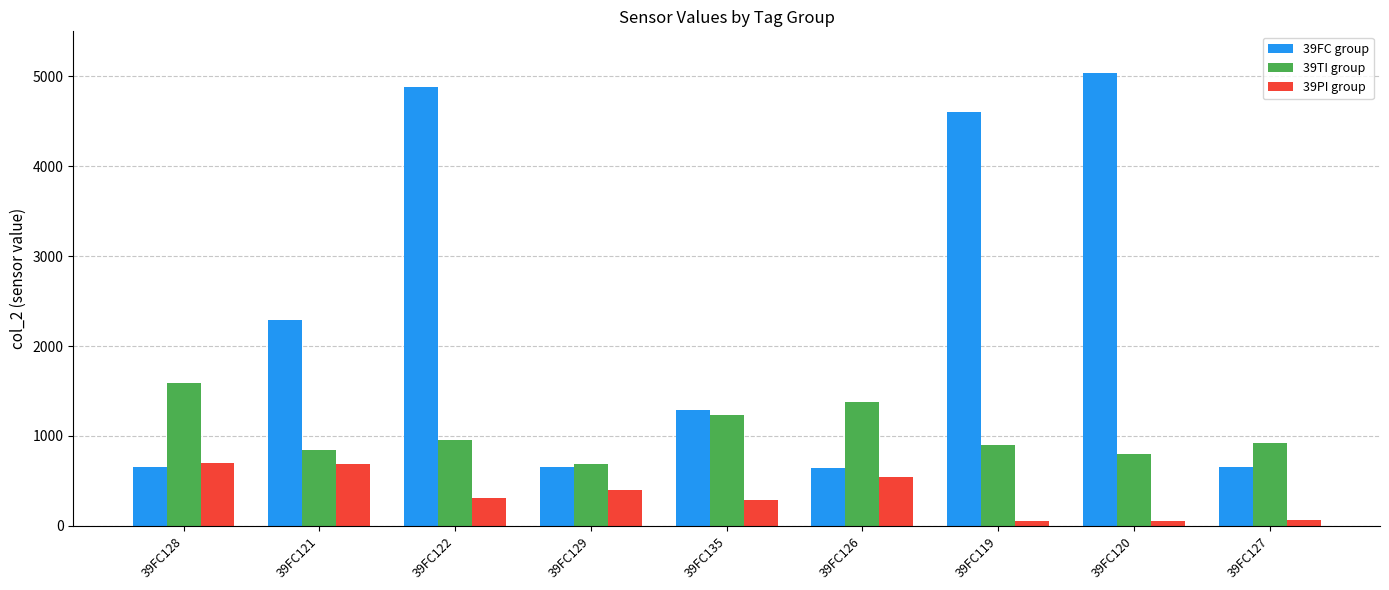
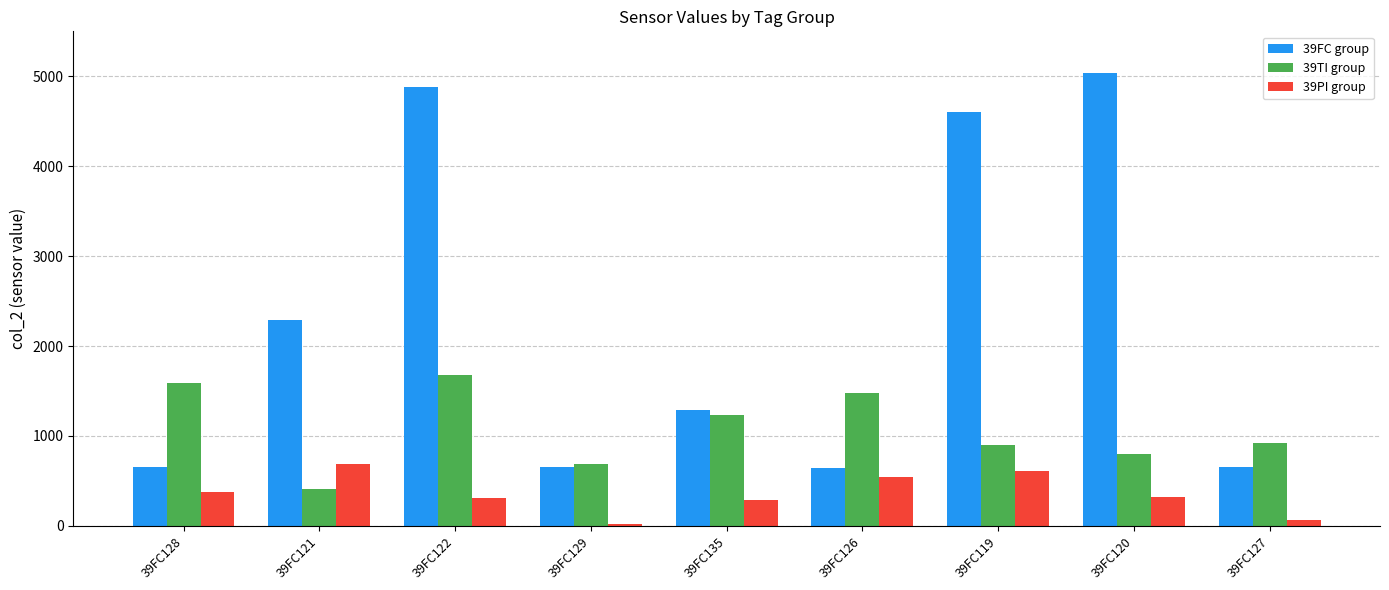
  {
    "39FC group": {
      "39FC128": 700,
      "39FC121": 2300,
      "39FC122": 4900,
      "39FC129": 700,
      "39FC135": 1300,
      "39FC126": 600,
      "39FC119": 4600,
      "39FC120": 5000,
      "39FC127": 700
    },
    "39TI group": {
      "39FC128": 1600,
-     "39FC121": 800,
-     "39FC122": 1000,
+     "39FC121": 400,
+     "39FC122": 1700,
      "39FC129": 700,
      "39FC135": 1200,
-     "39FC126": 1400,
+     "39FC126": 1500,
      "39FC119": 900,
      "39FC120": 800,
      "39FC127": 900
    },
    "39PI group": {
-     "39FC128": 700,
+     "39FC128": 400,
      "39FC121": 700,
      "39FC122": 300,
-     "39FC129": 400,
+     "39FC129": 0,
      "39FC135": 300,
      "39FC126": 500,
-     "39FC119": 100,
-     "39FC120": 100,
+     "39FC119": 600,
+     "39FC120": 300,
      "39FC127": 100
    }
  }
